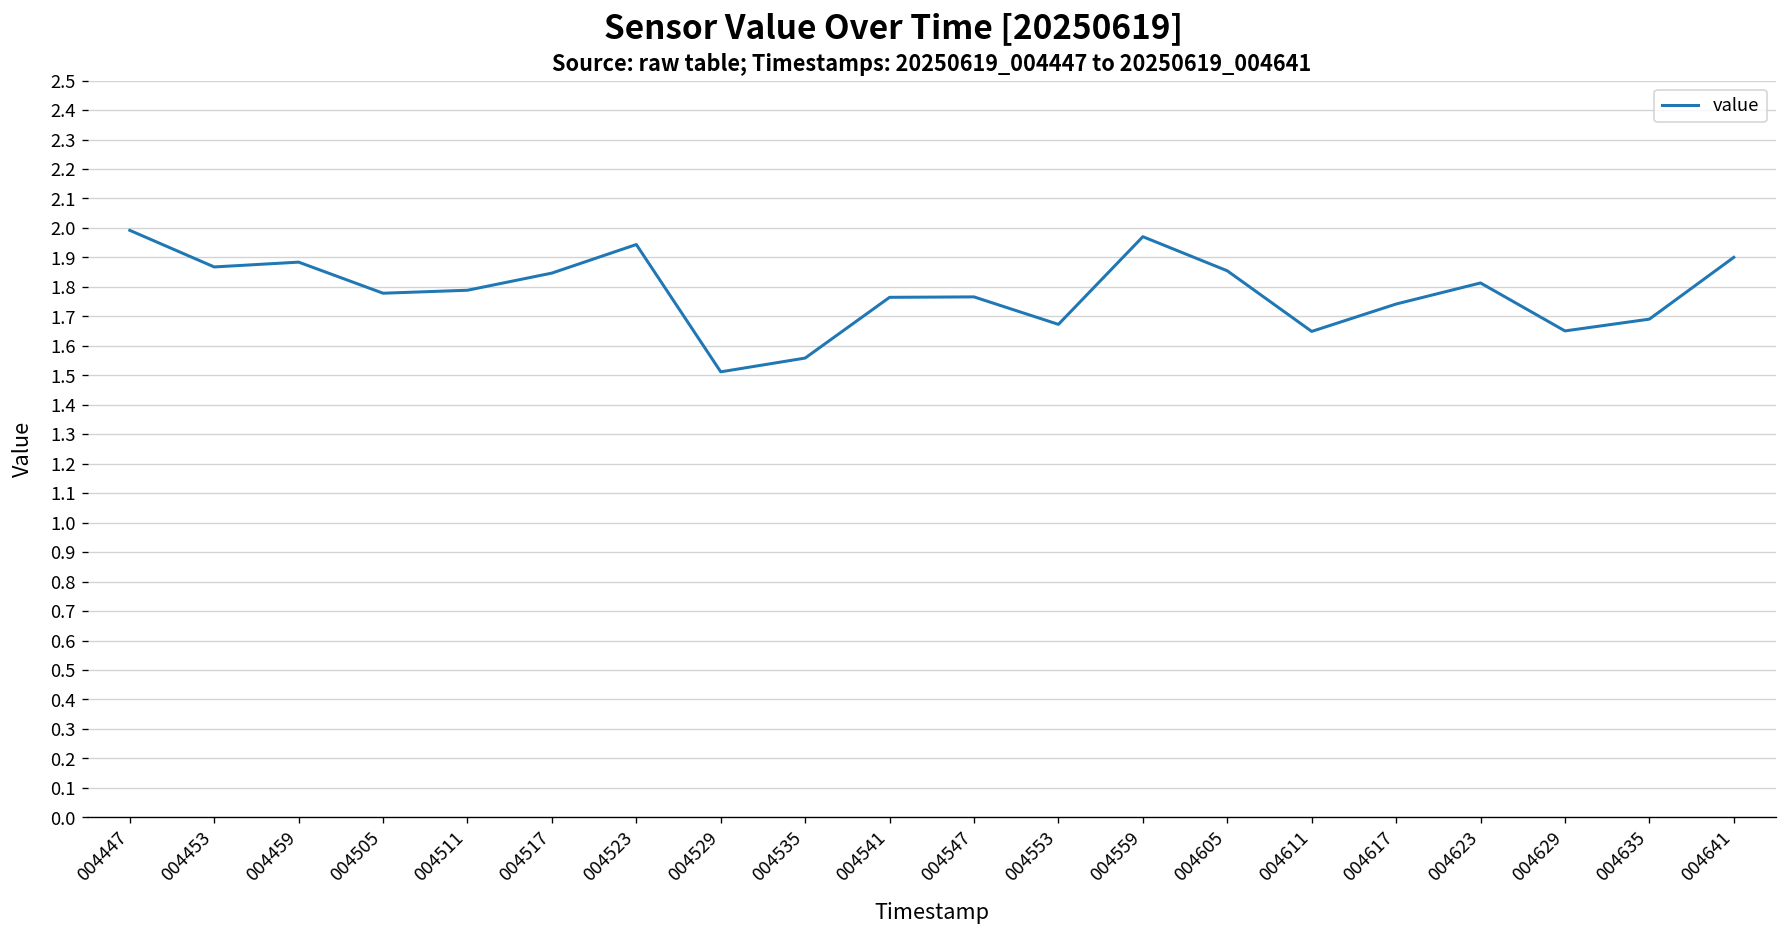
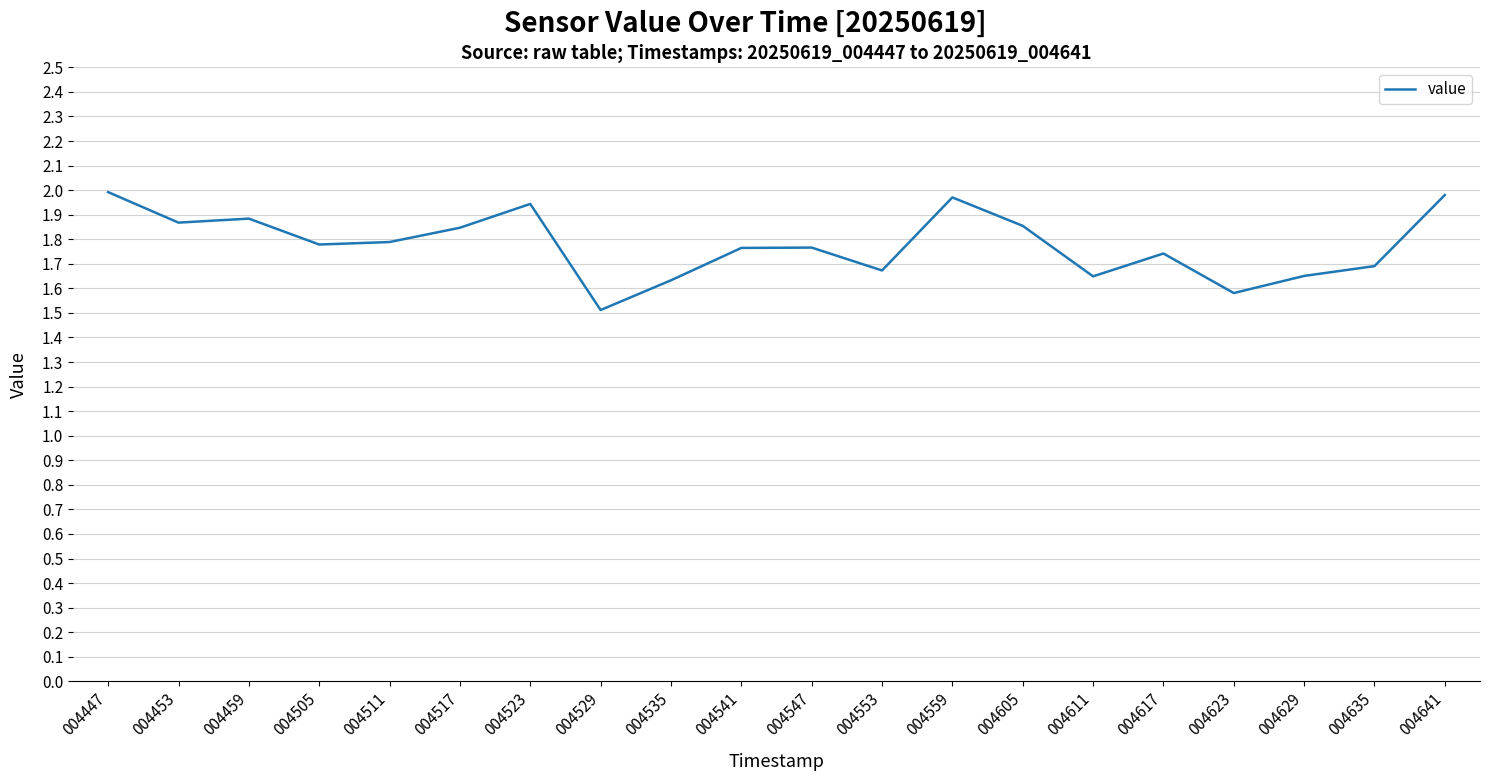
  {
    "004447": 1.99,
    "004453": 1.87,
    "004459": 1.88,
    "004505": 1.78,
    "004511": 1.79,
    "004517": 1.85,
    "004523": 1.94,
    "004529": 1.51,
-   "004535": 1.56,
+   "004535": 1.63,
    "004541": 1.76,
    "004547": 1.77,
    "004553": 1.67,
    "004559": 1.97,
    "004605": 1.85,
    "004611": 1.65,
    "004617": 1.74,
-   "004623": 1.81,
+   "004623": 1.58,
    "004629": 1.65,
    "004635": 1.69,
-   "004641": 1.90
+   "004641": 1.98
  }
